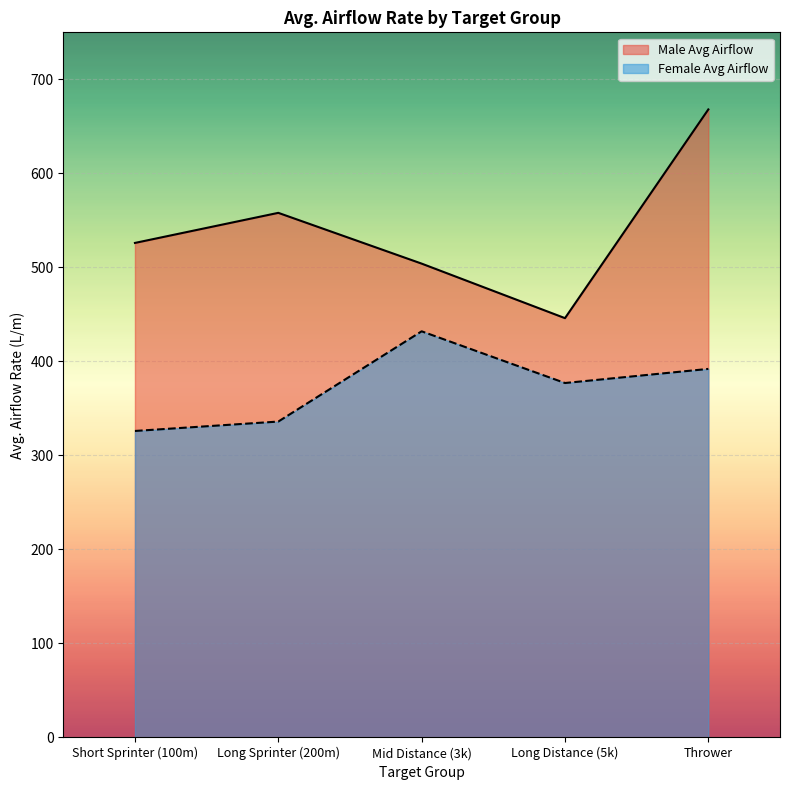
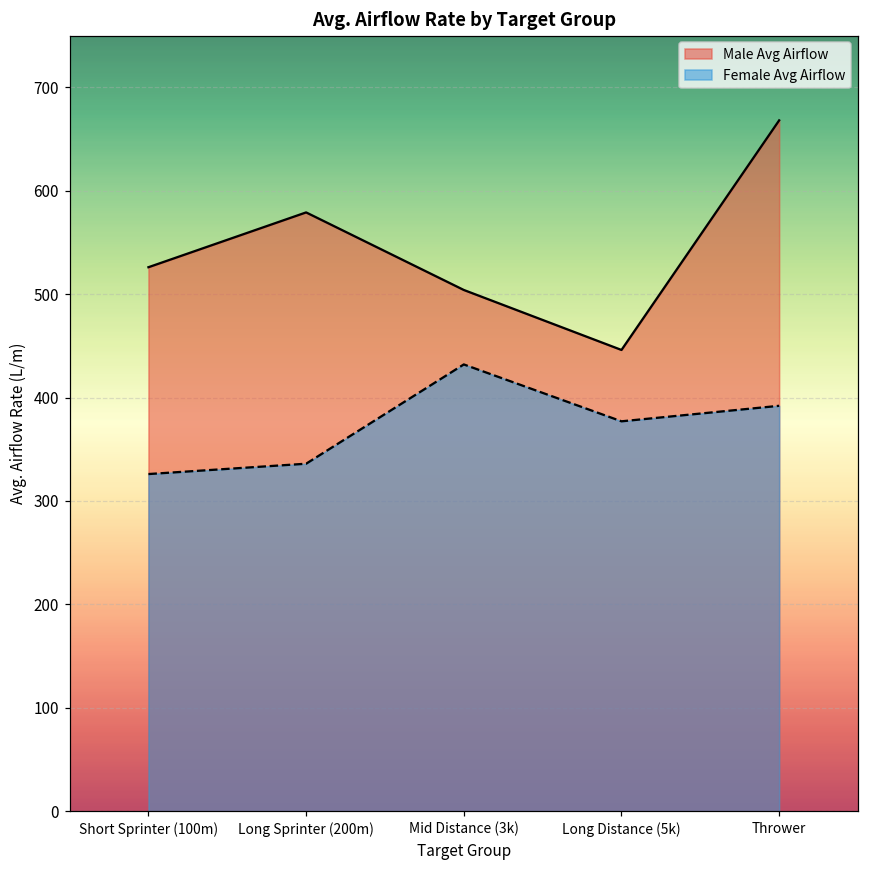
  {
    "Male Avg Airflow": {
      "Short Sprinter (100m)": 530,
-     "Long Sprinter (200m)": 560,
+     "Long Sprinter (200m)": 580,
      "Mid Distance (3k)": 500,
      "Long Distance (5k)": 450,
      "Thrower": 670
    },
    "Female Avg Airflow": {
      "Short Sprinter (100m)": 330,
      "Long Sprinter (200m)": 340,
      "Mid Distance (3k)": 430,
      "Long Distance (5k)": 380,
      "Thrower": 390
    }
  }
